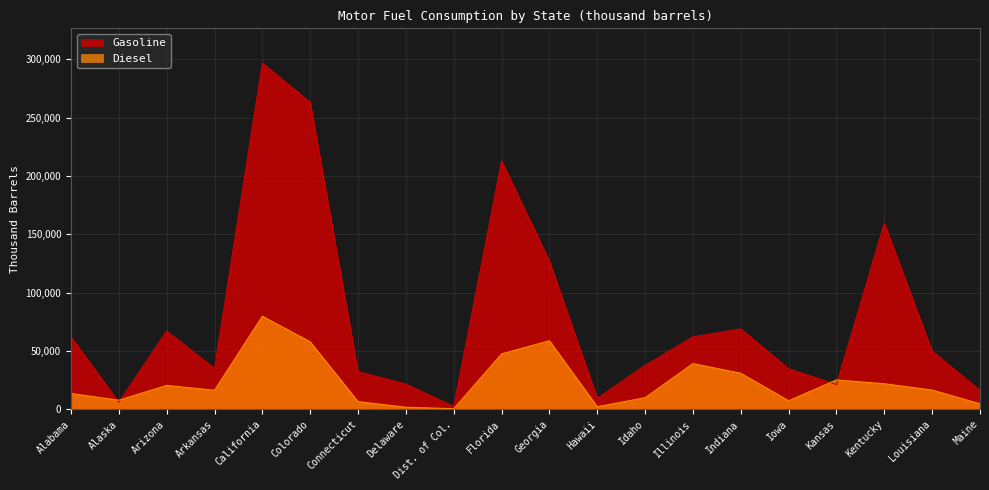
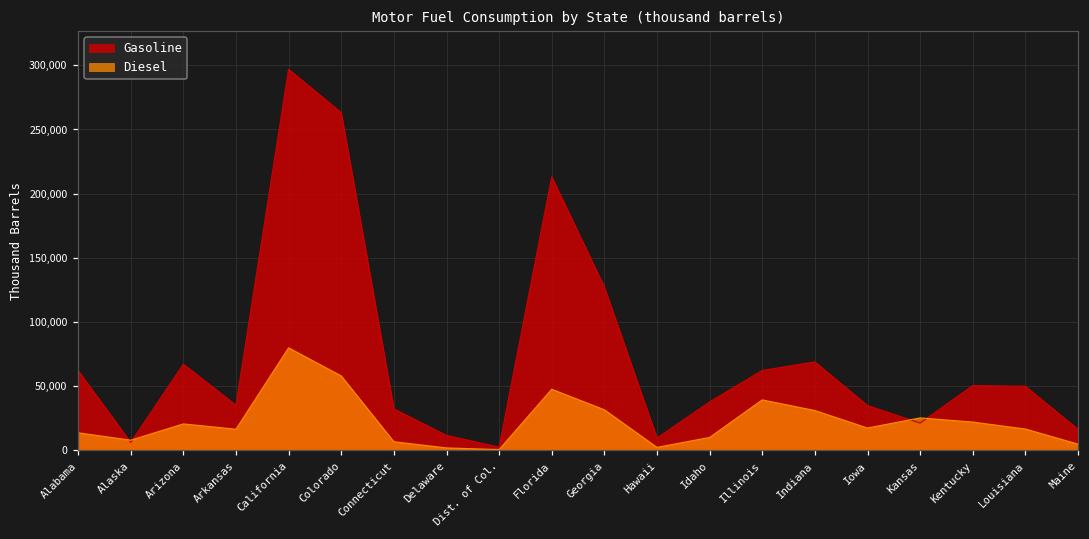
  {
    "Gasoline": {
      "Alabama": "62,000",
      "Arizona": "67,000",
      "Arkansas": "35,000",
      "California": "297,000",
      "Colorado": "263,000",
      "Connecticut": "32,000",
-     "Delaware": "21,000",
+     "Delaware": "11,000",
      "Florida": "213,000",
      "Georgia": "127,000",
      "Hawaii": "9,000",
      "Idaho": "38,000",
      "Illinois": "62,000",
      "Indiana": "69,000",
      "Iowa": "35,000",
      "Kansas": "21,000",
-     "Kentucky": "160,000",
+     "Kentucky": "50,000",
      "Louisiana": "50,000",
      "Maine": "16,000"
    },
    "Diesel": {
      "Alabama": "13,000",
      "Arizona": "20,000",
      "Arkansas": "16,000",
      "California": "80,000",
      "Colorado": "58,000",
      "Connecticut": "7,000",
      "Delaware": "2,000",
      "Florida": "47,000",
-     "Georgia": "59,000",
+     "Georgia": "31,000",
      "Hawaii": "2,000",
      "Idaho": "10,000",
      "Illinois": "39,000",
      "Indiana": "31,000",
-     "Iowa": "7,000",
+     "Iowa": "17,000",
      "Kansas": "25,000",
      "Kentucky": "22,000",
      "Louisiana": "16,000",
      "Maine": "5,000"
    }
  }
